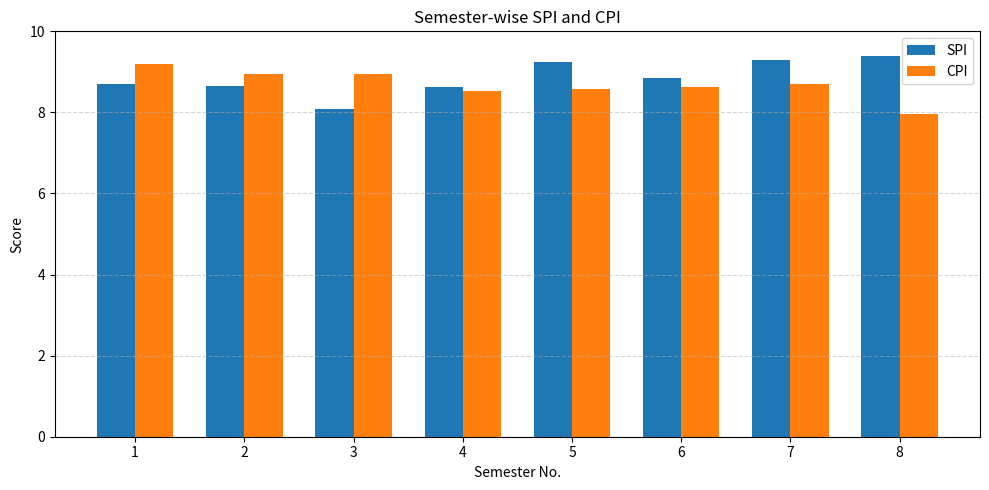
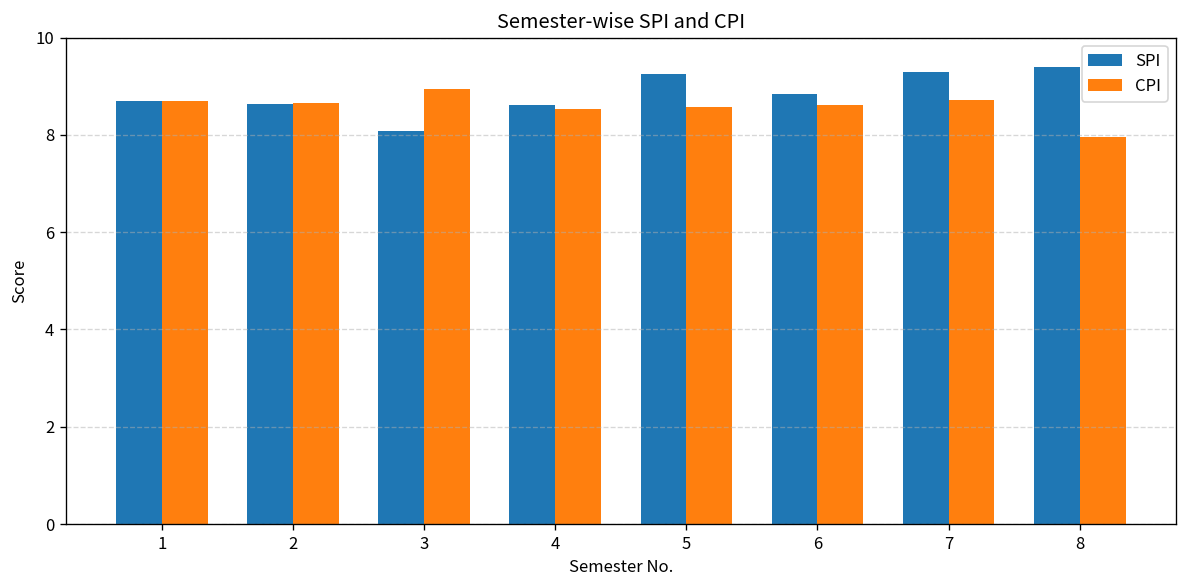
  {
    "SPI": {
      "1": 8.7,
      "2": 8.6,
      "3": 8.1,
      "4": 8.6,
      "5": 9.3,
      "6": 8.9,
      "7": 9.3,
      "8": 9.4
    },
    "CPI": {
-     "1": 9.2,
-     "2": 8.9,
+     "1": 8.7,
+     "2": 8.7,
      "3": 8.9,
      "4": 8.5,
      "5": 8.6,
      "6": 8.6,
      "7": 8.7,
      "8": 8.0
    }
  }
